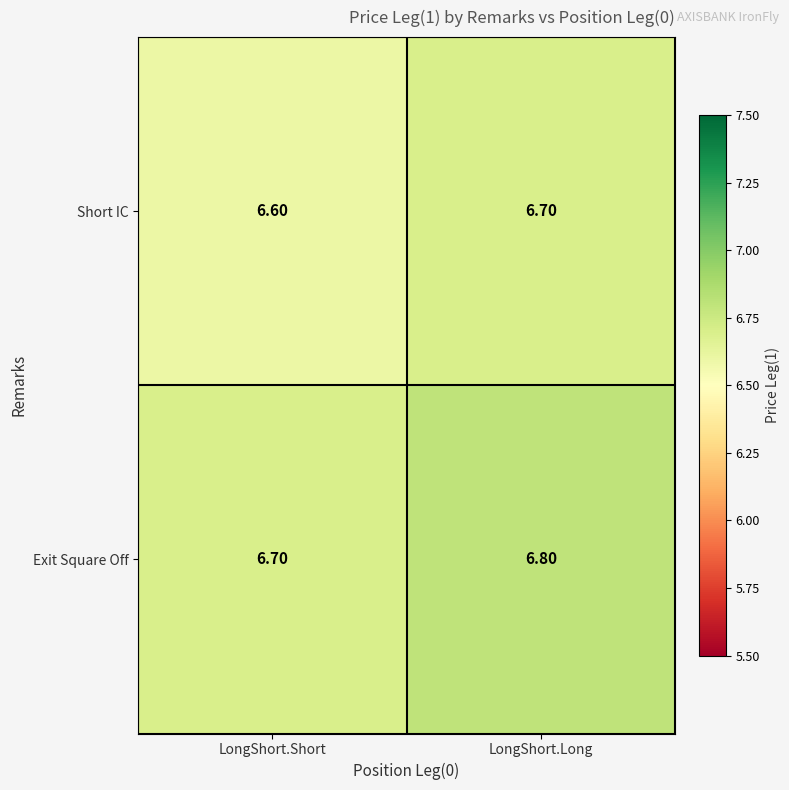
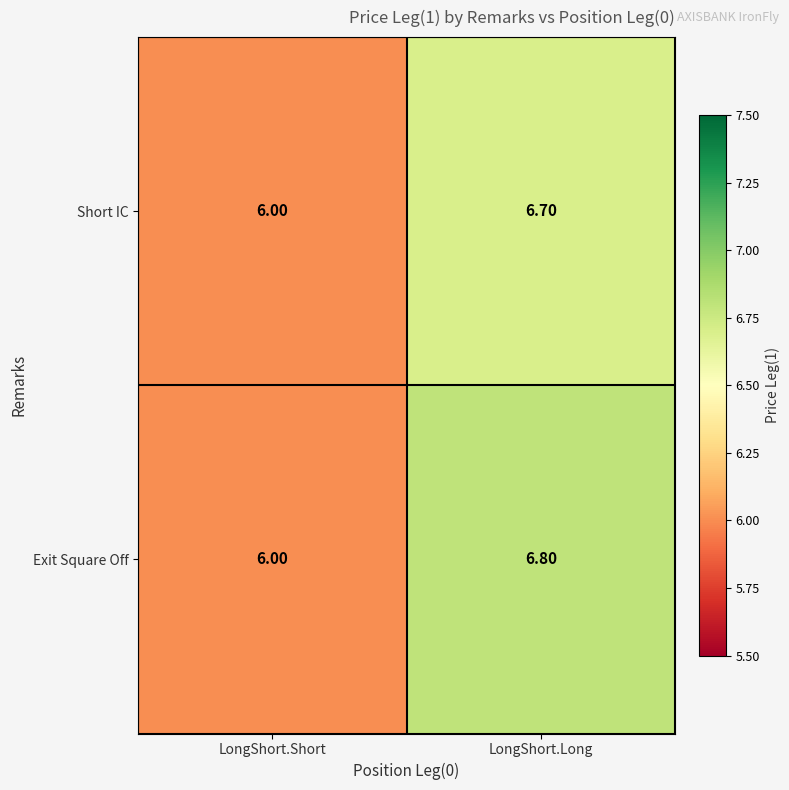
  {
    "Short IC": {
-     "LongShort.Short": 6.60,
+     "LongShort.Short": 6.00,
      "LongShort.Long": 6.70
    },
    "Exit Square Off": {
-     "LongShort.Short": 6.70,
+     "LongShort.Short": 6.00,
      "LongShort.Long": 6.80
    }
  }
